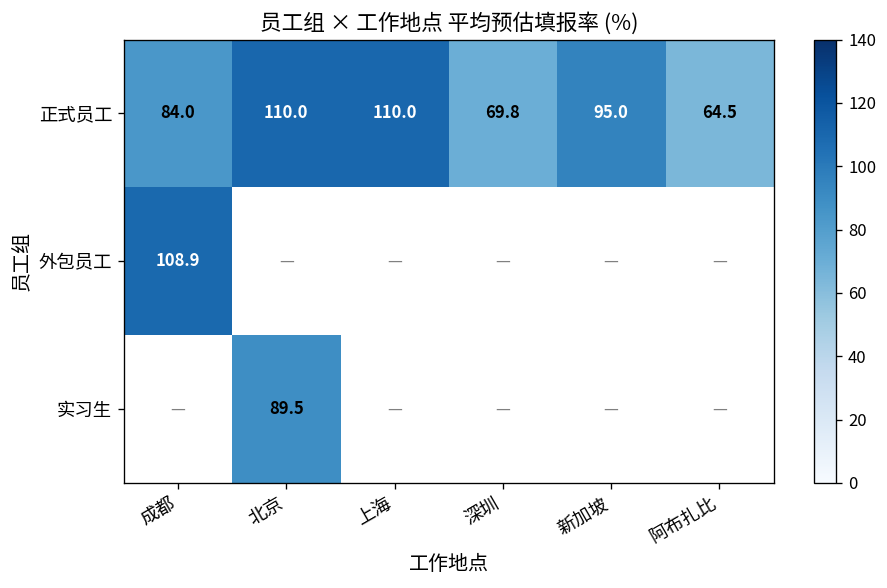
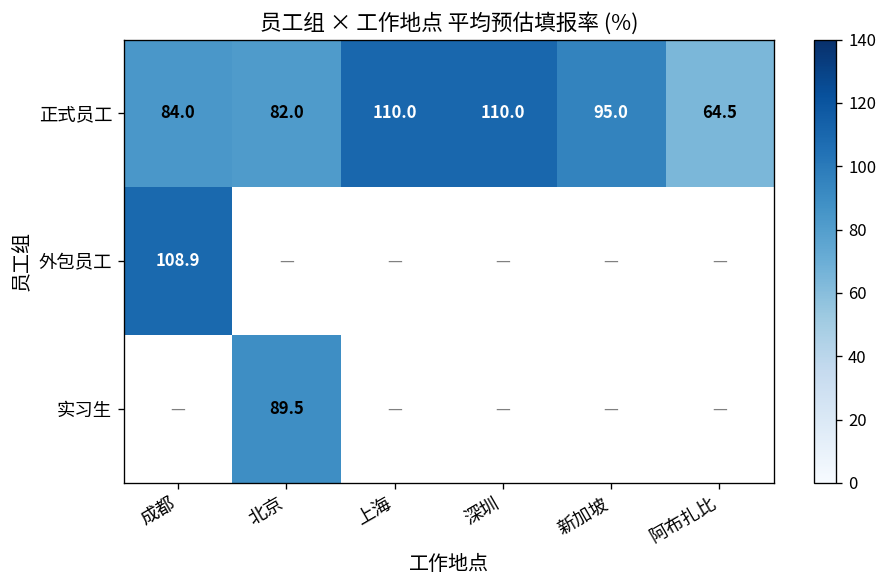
  {
    "正式员工": {
      "成都": 84.0,
-     "北京": 110.0,
+     "北京": 82.0,
      "上海": 110.0,
-     "深圳": 69.8,
+     "深圳": 110.0,
      "新加坡": 95.0,
      "阿布扎比": 64.5
    },
    "外包员工": {
      "成都": 108.9
    },
    "实习生": {
      "北京": 89.5
    }
  }
